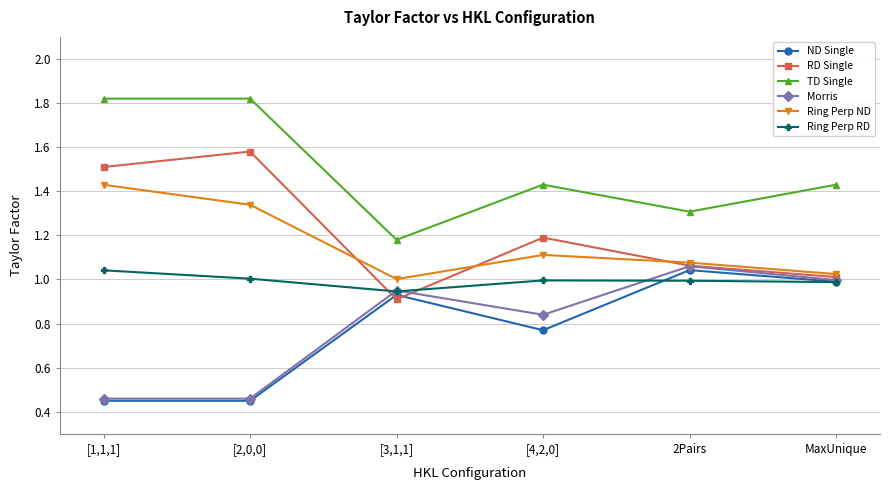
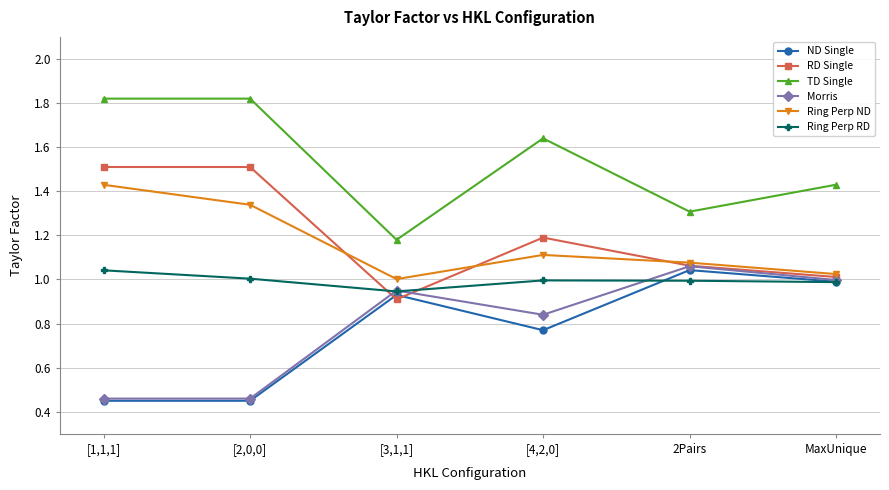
  {
    "ND Single": {
      "[3,1,1]": 0.93,
      "[4,2,0]": 0.77,
      "2Pairs": 1.04
    },
    "RD Single": {
      "[1,1,1]": 1.51,
-     "[2,0,0]": 1.58,
+     "[2,0,0]": 1.51,
      "[3,1,1]": 0.91,
      "[4,2,0]": 1.19,
      "MaxUnique": 1.01
    },
    "TD Single": {
      "[1,1,1]": 1.82,
      "[2,0,0]": 1.82,
      "[3,1,1]": 1.18,
-     "[4,2,0]": 1.43,
+     "[4,2,0]": 1.64,
      "2Pairs": 1.31,
      "MaxUnique": 1.43
    },
    "Morris": {
      "[4,2,0]": 0.84
    },
    "Ring Perp ND": {
      "[1,1,1]": 1.43,
      "[2,0,0]": 1.34,
      "[3,1,1]": 1.00,
      "[4,2,0]": 1.11,
      "2Pairs": 1.08,
      "MaxUnique": 1.02
    },
    "Ring Perp RD": {
      "[1,1,1]": 1.04,
      "[2,0,0]": 1.00,
      "[4,2,0]": 1.00,
      "2Pairs": 0.99
    }
  }
